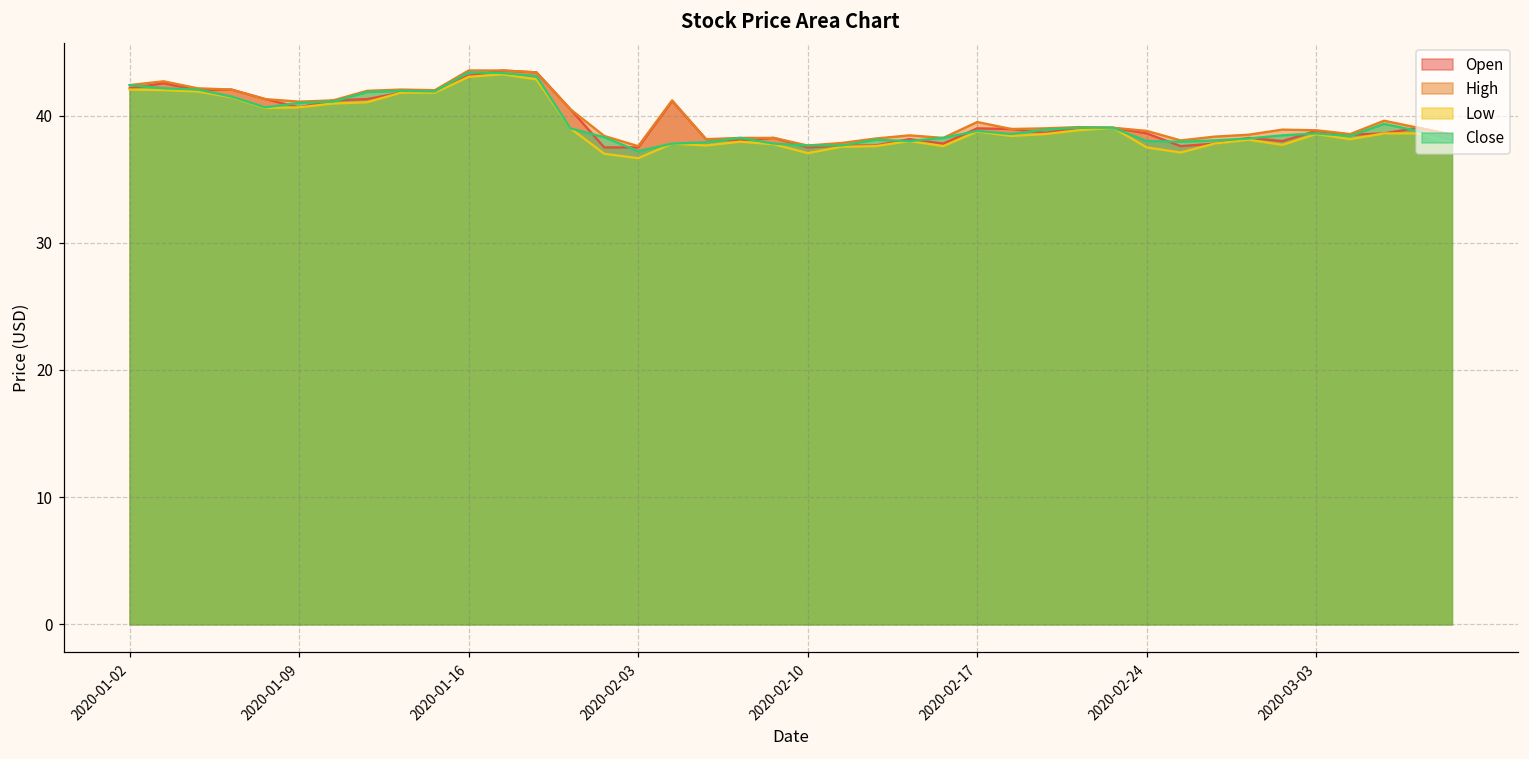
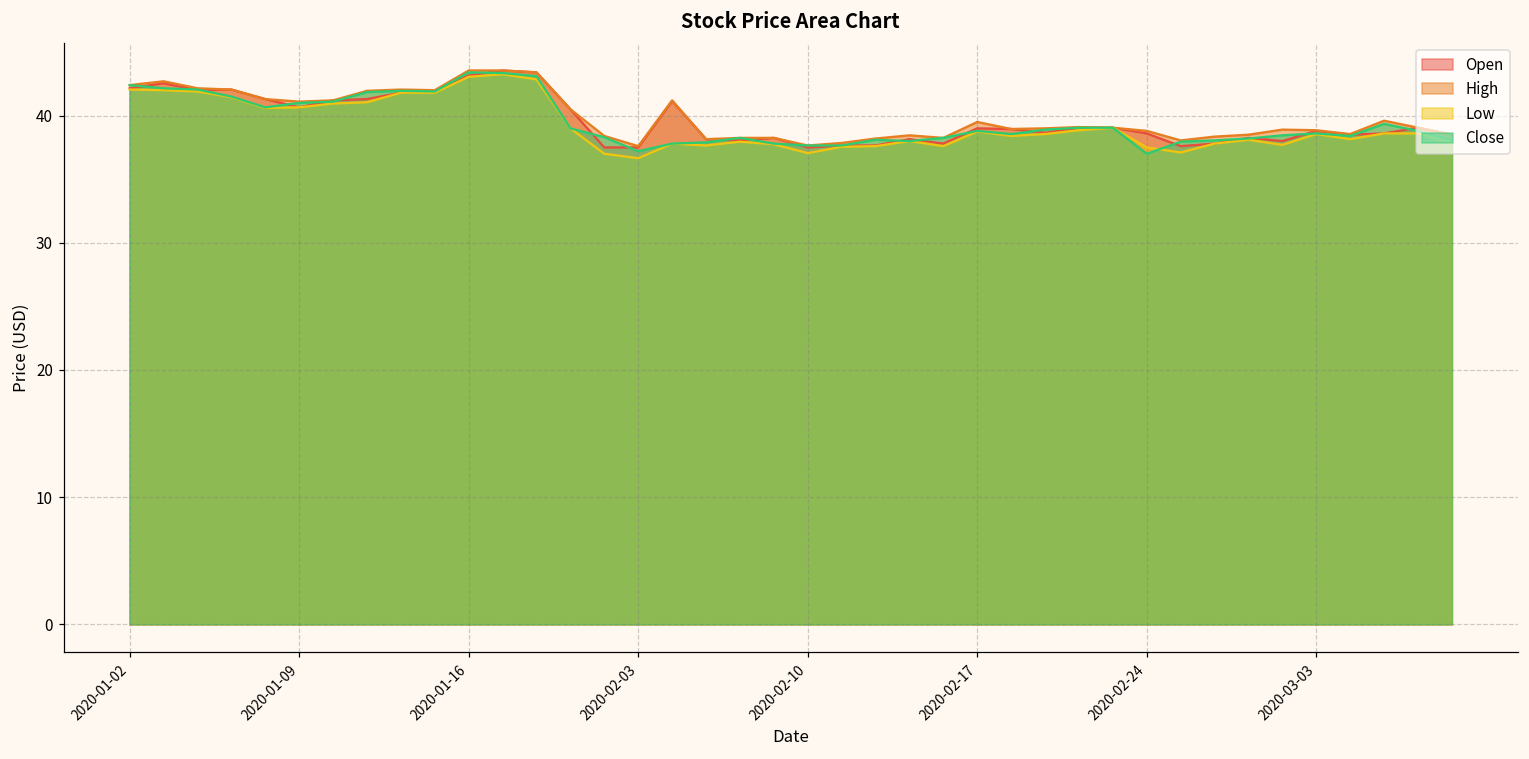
  {
    "Close": {
      "2020-02-03": 37,
-     "2020-02-24": 38
+     "2020-02-24": 37
    }
  }
